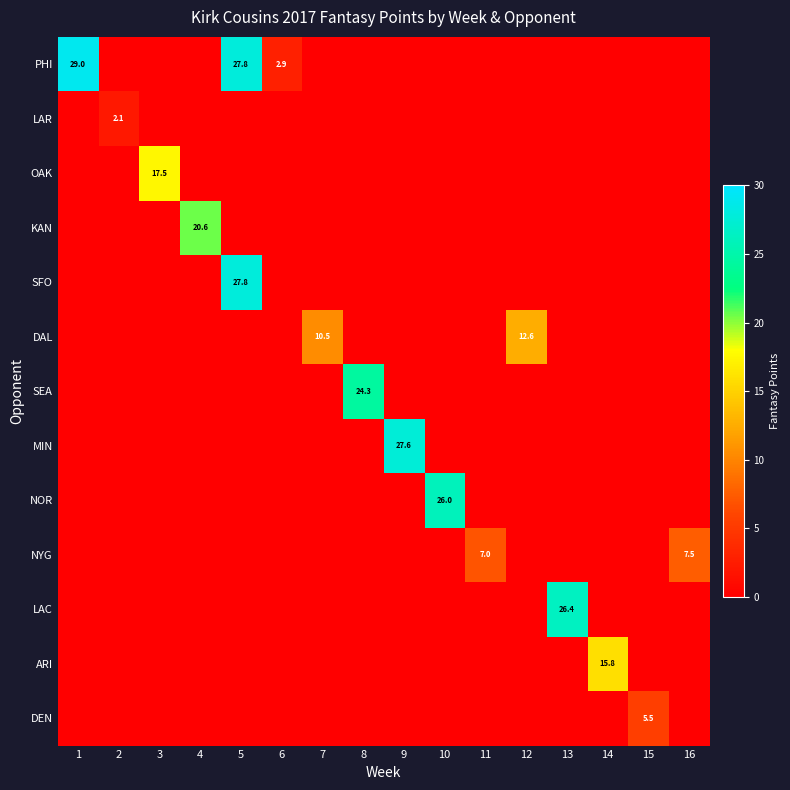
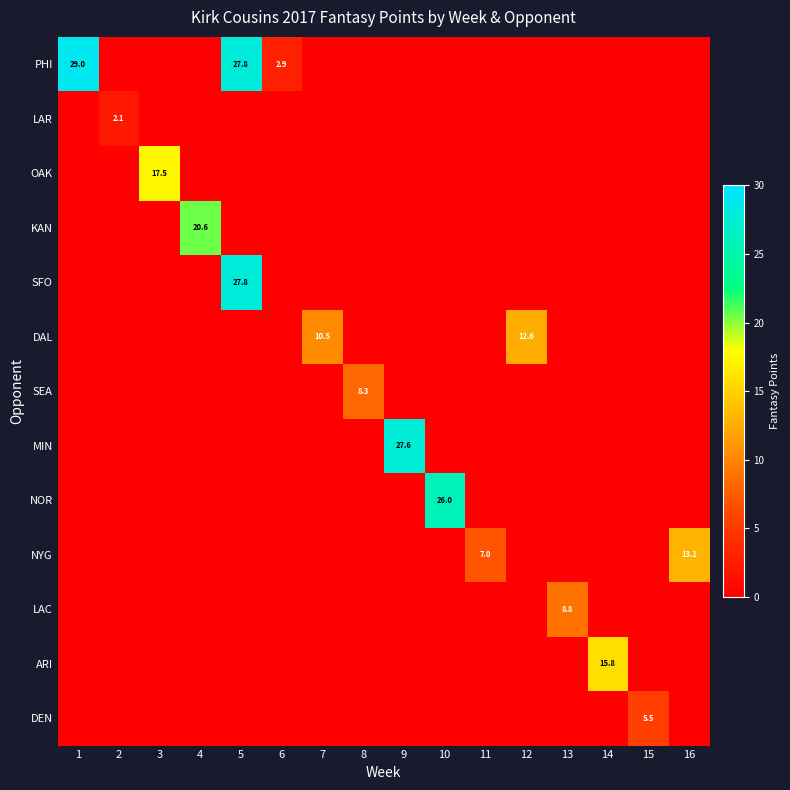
  {
    "PHI": {
      "1": 29.0,
      "5": 27.8,
      "6": 2.9
    },
    "LAR": {
      "2": 2.1
    },
    "OAK": {
      "3": 17.5
    },
    "KAN": {
      "4": 20.6
    },
    "SFO": {
      "5": 27.8
    },
    "DAL": {
      "7": 10.5,
      "12": 12.6
    },
    "SEA": {
-     "8": 24.3
+     "8": 8.3
    },
    "MIN": {
      "9": 27.6
    },
    "NOR": {
      "10": 26.0
    },
    "NYG": {
      "11": 7.0,
-     "16": 7.5
+     "16": 13.1
    },
    "LAC": {
-     "13": 26.4
+     "13": 8.8
    },
    "ARI": {
      "14": 15.8
    },
    "DEN": {
      "15": 5.5
    }
  }
